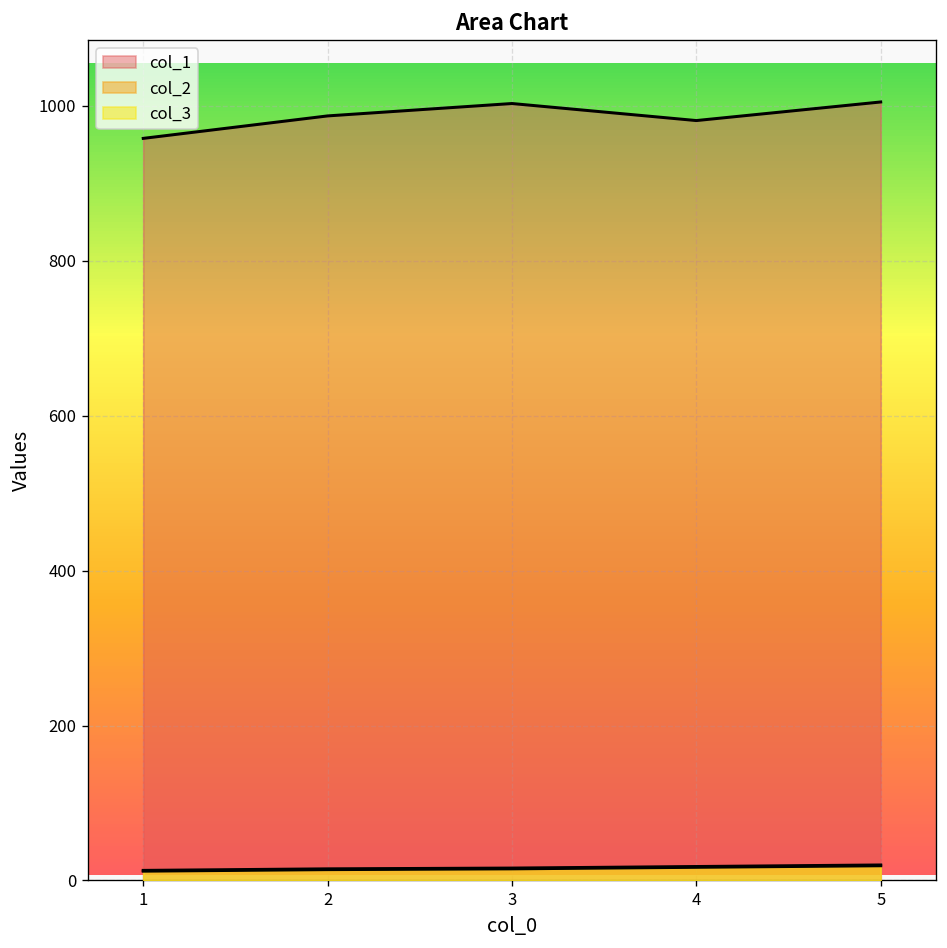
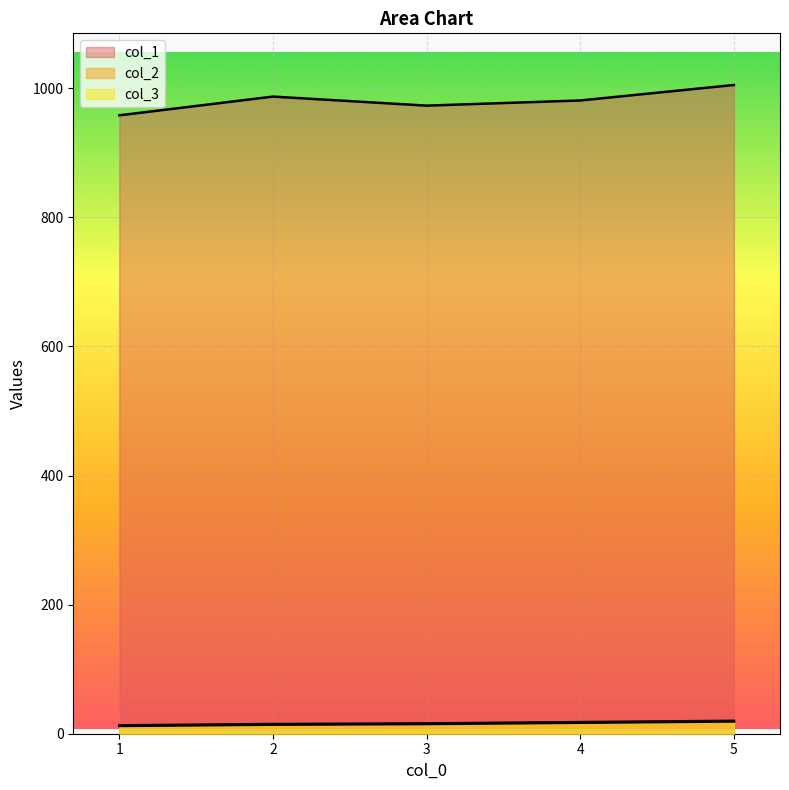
  {
    "col_1": {
      "1": 960,
      "2": 990,
-     "3": 1000,
+     "3": 970,
      "4": 980,
      "5": 1010
    }
  }
